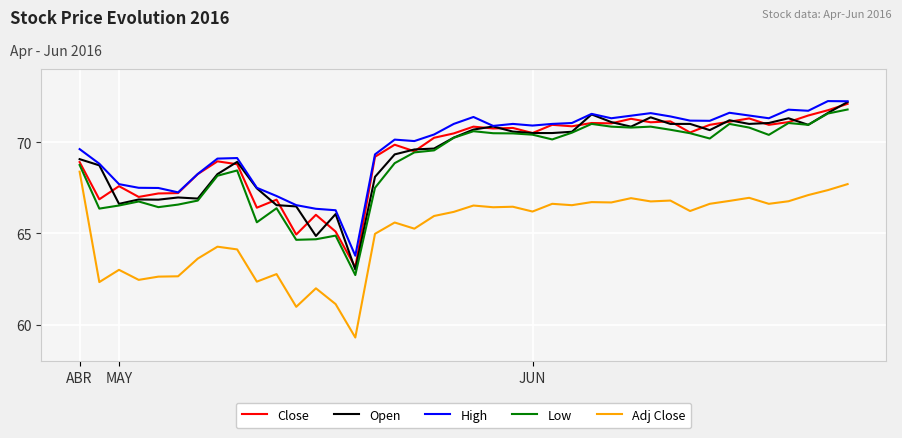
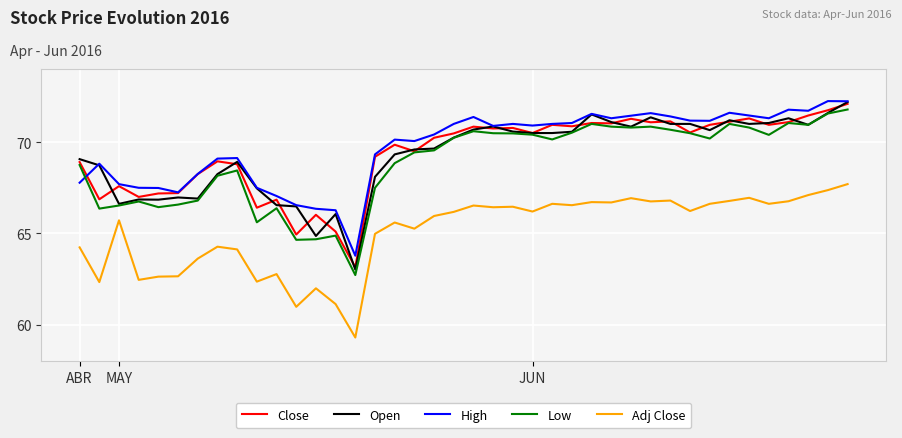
  {
    "Close": {
      "ABR": 68.9
    },
    "Open": {
      "ABR": 69.1
    },
    "High": {
-     "ABR": 69.6,
+     "ABR": 67.8,
      "JUN": 70.9
    },
    "Low": {
      "ABR": 68.8
    },
    "Adj Close": {
-     "ABR": 68.4,
-     "MAY": 63.0,
+     "ABR": 64.2,
+     "MAY": 65.7,
      "JUN": 66.2
    }
  }
